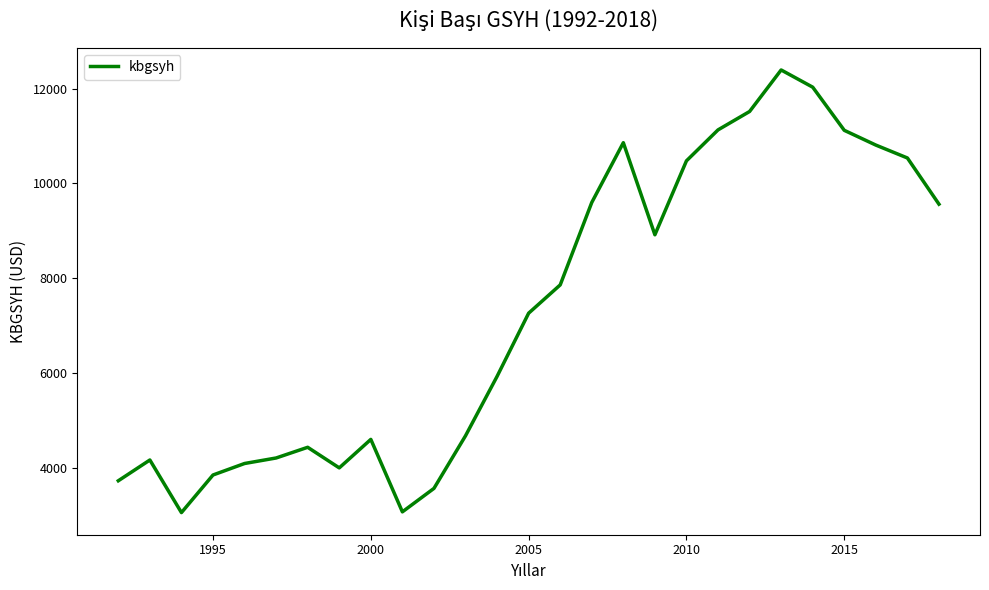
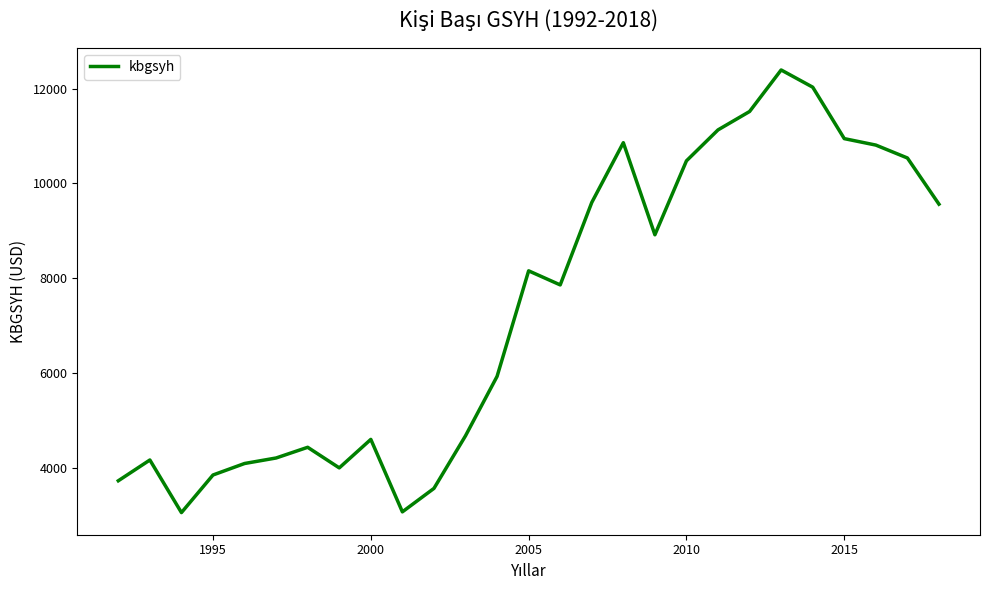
  {
    "1995": 3800,
    "2000": 4600,
-   "2005": 7300,
+   "2005": 8200,
    "2010": 10500,
-   "2015": 11100
+   "2015": 10900
  }
